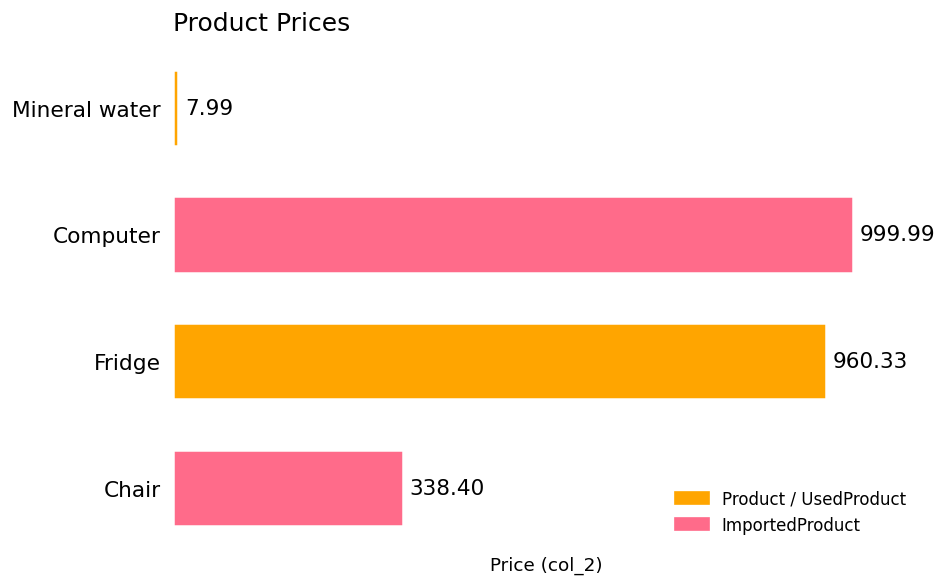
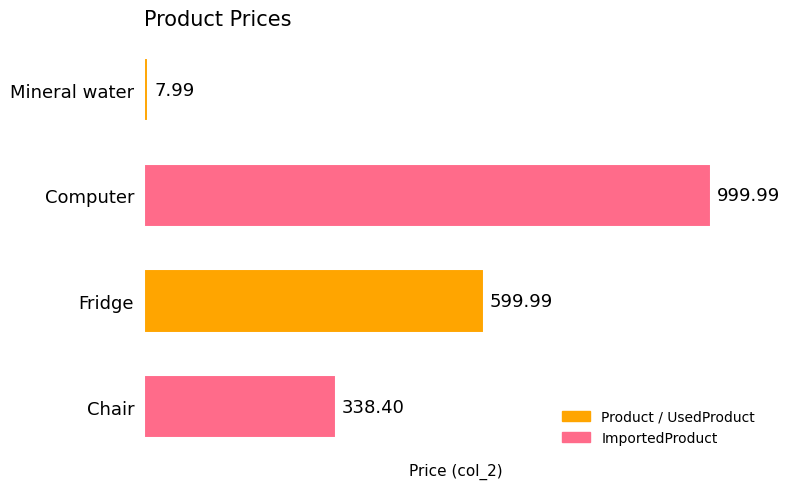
  {
    "Mineral water": 7.99,
    "Computer": 999.99,
-   "Fridge": 960.33,
+   "Fridge": 599.99,
    "Chair": 338.40
  }
